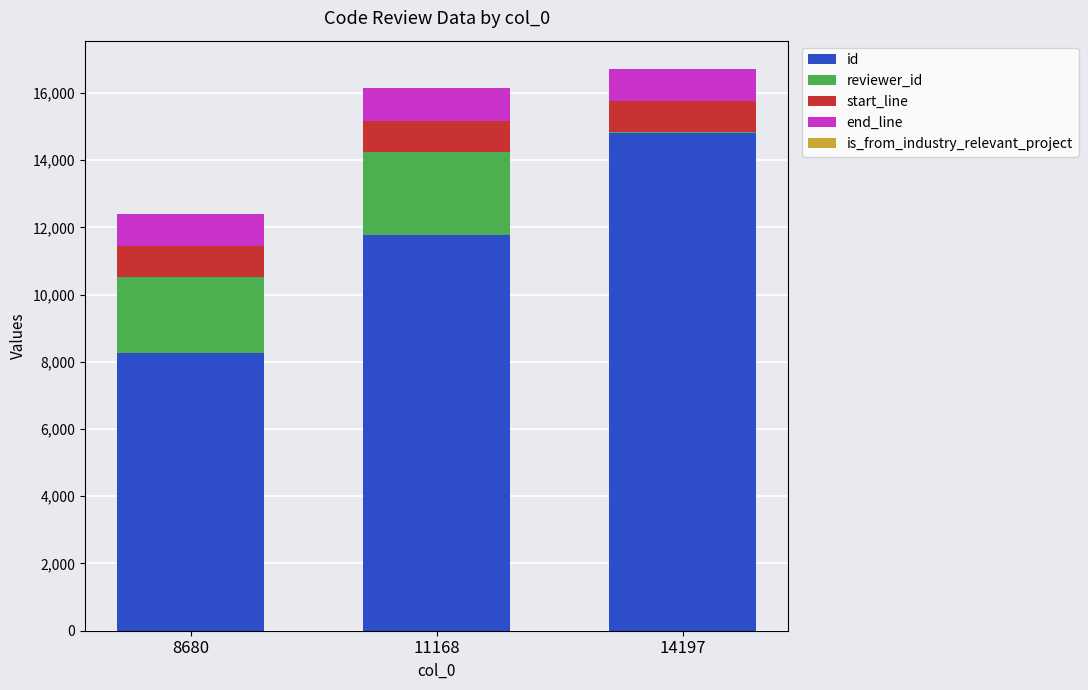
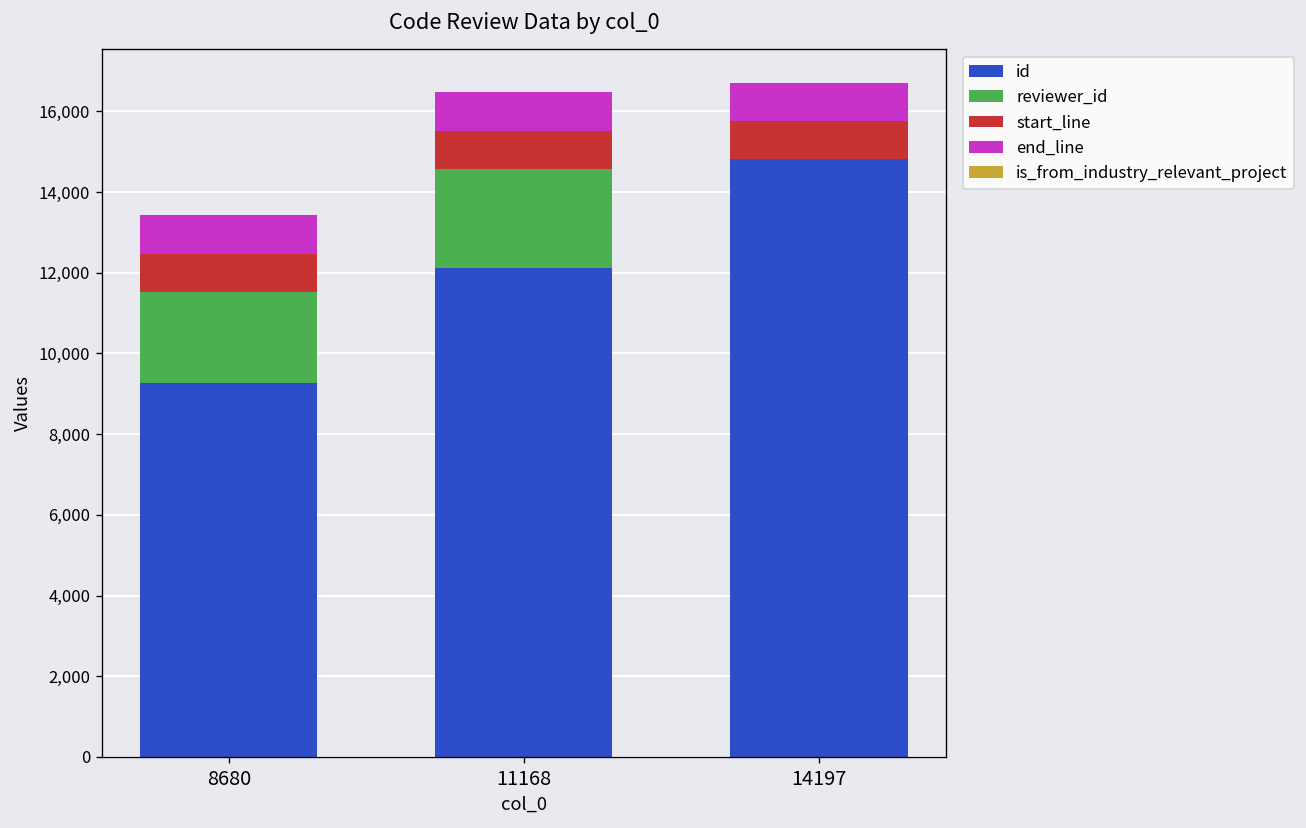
  {
    "id": {
-     "8680": "8,300",
-     "11168": "11,800",
+     "8680": "9,300",
+     "11168": "12,100",
      "14197": "14,800"
    },
    "reviewer_id": {
      "8680": "2,300",
      "11168": "2,500"
    },
    "start_line": {
      "8680": "900",
      "11168": "900",
      "14197": "900"
    },
    "is_from_industry_relevant_project": {
      "8680": "1,000",
      "11168": "1,000",
      "14197": "1,000"
    }
  }
